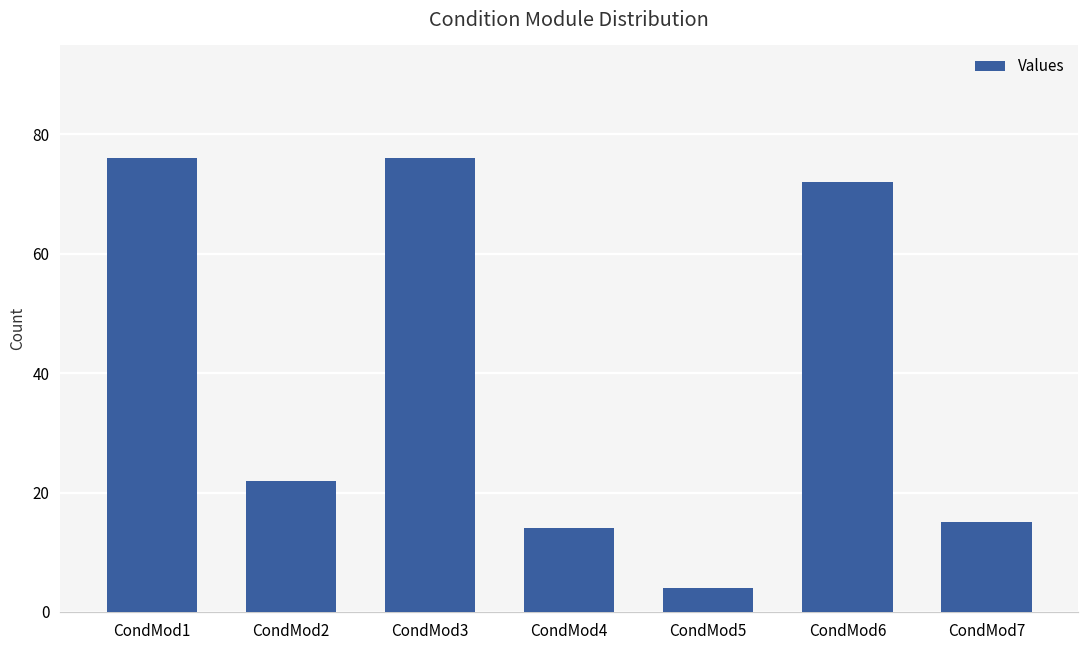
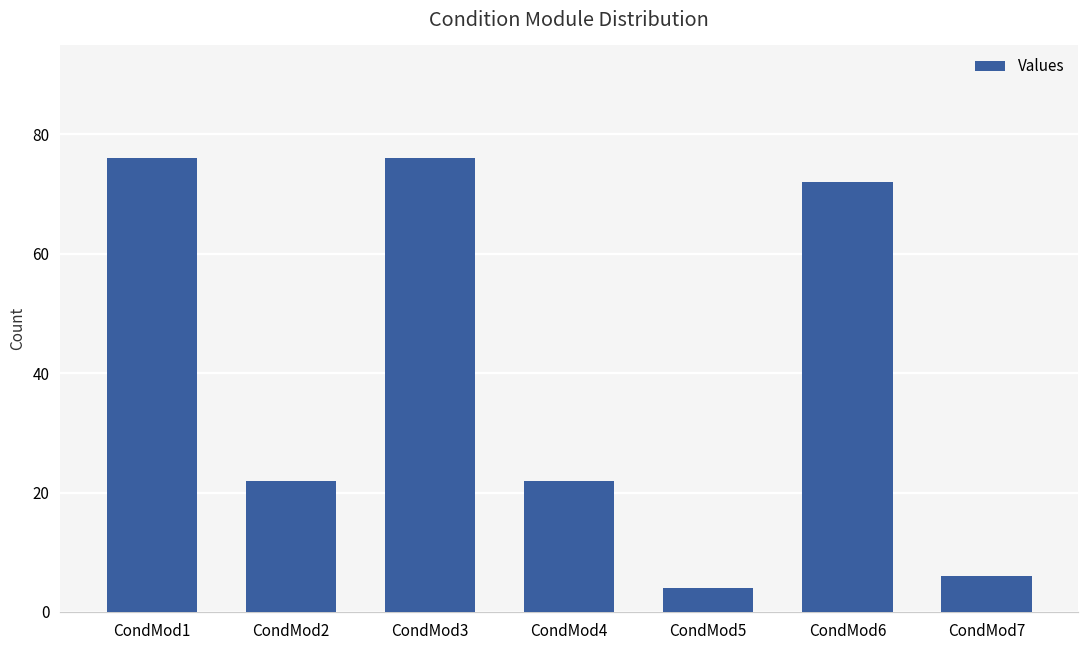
  {
    "CondMod1": 76,
    "CondMod2": 22,
    "CondMod3": 76,
-   "CondMod4": 14,
+   "CondMod4": 22,
    "CondMod5": 4,
    "CondMod6": 72,
-   "CondMod7": 15
+   "CondMod7": 6
  }
